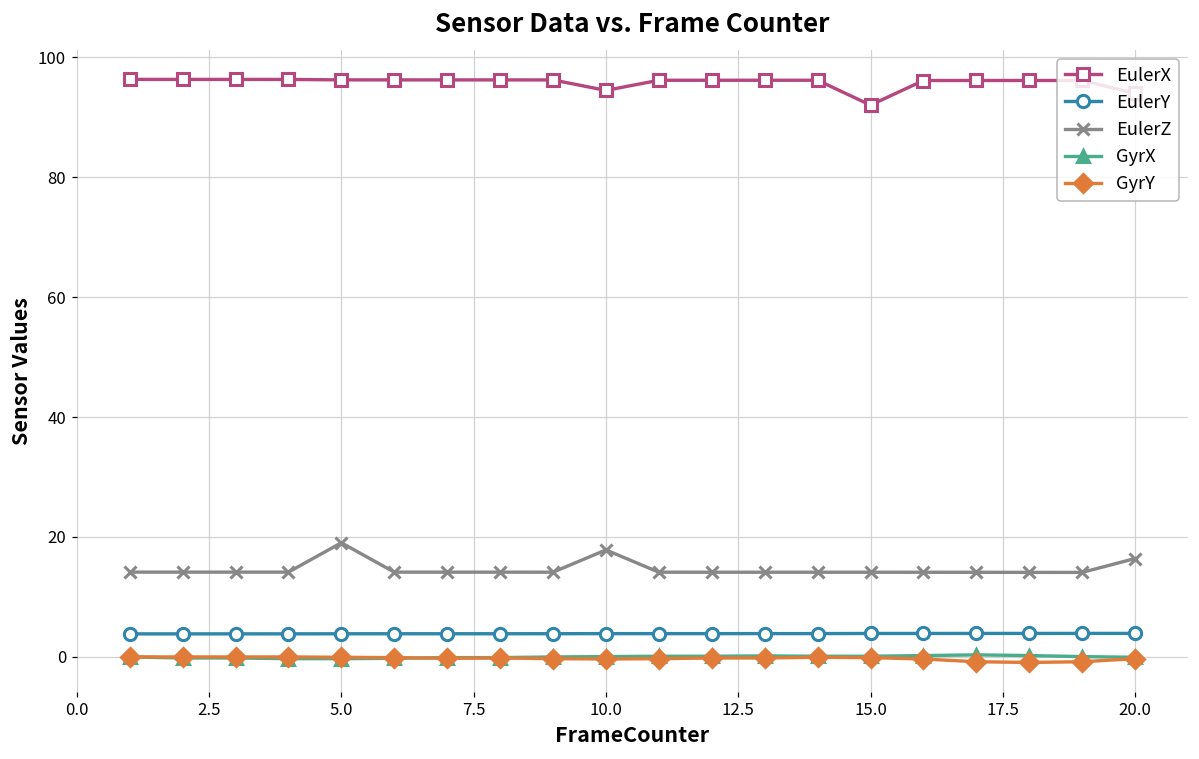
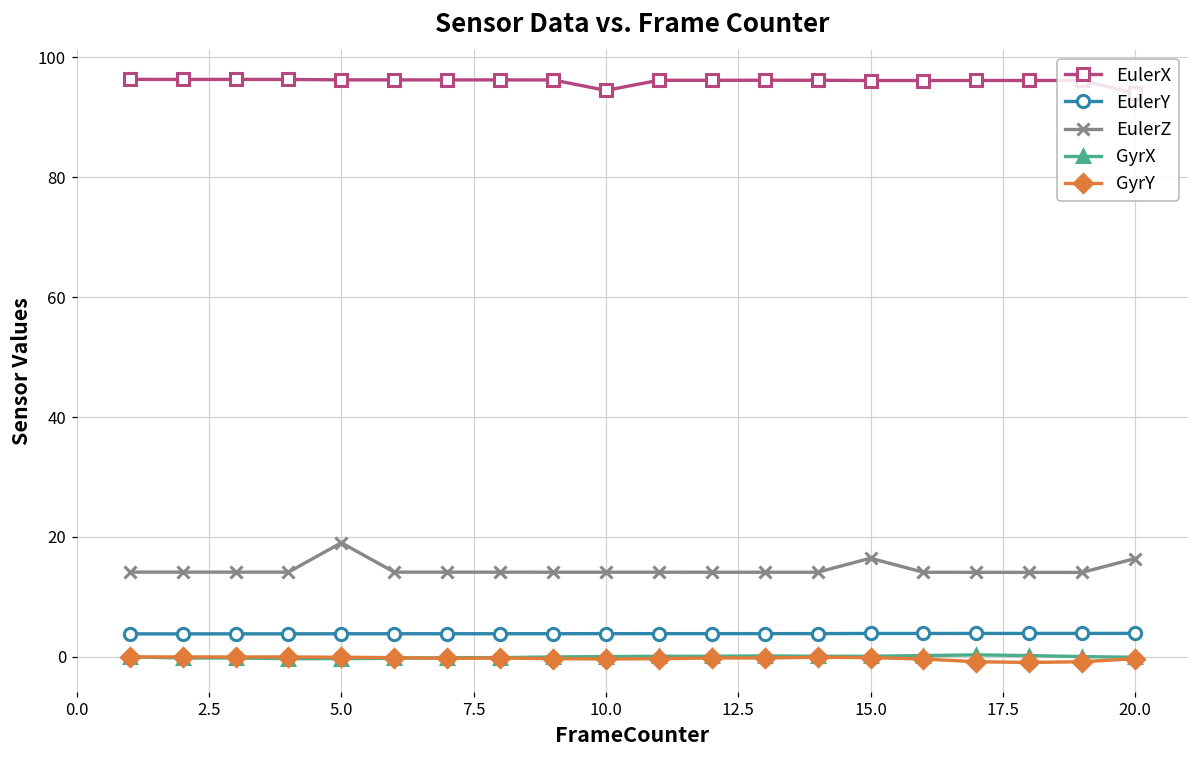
  {
    "EulerX": {
      "5.0": 96,
      "10.0": 94,
-     "15.0": 92
+     "15.0": 96
    },
    "EulerZ": {
      "5.0": 19,
-     "10.0": 18,
-     "15.0": 14,
+     "10.0": 14,
+     "15.0": 16,
      "20.0": 16
    }
  }
